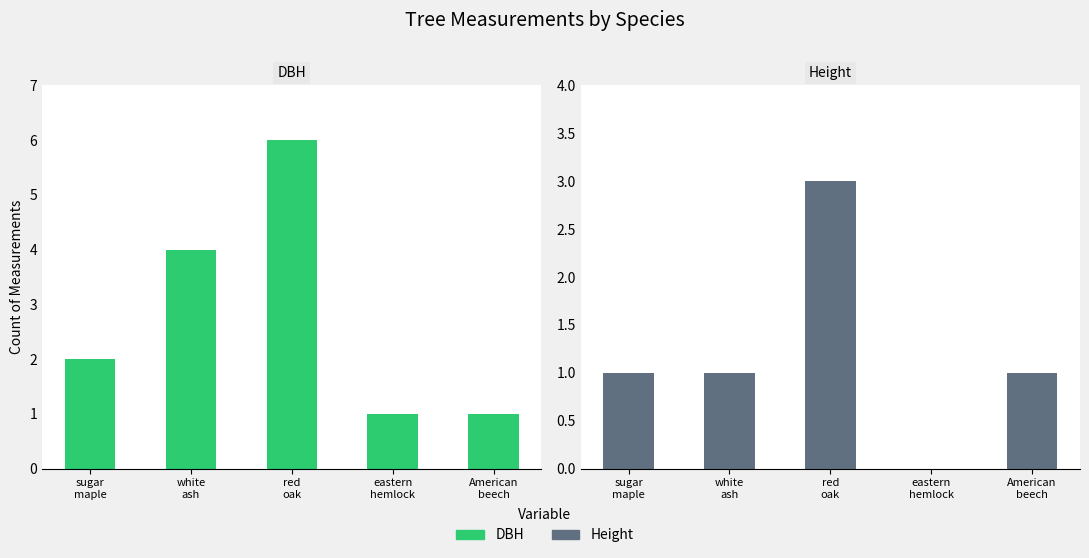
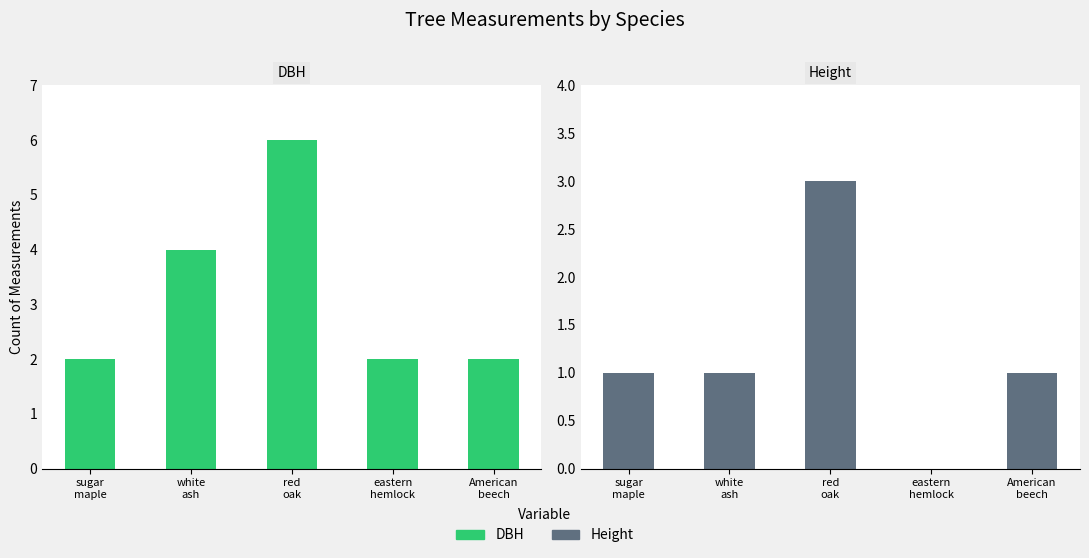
  {
    "DBH": {
      "sugar maple": 2,
      "white ash": 4,
      "red oak": 6,
-     "eastern hemlock": 1,
-     "American beech": 1
+     "eastern hemlock": 2,
+     "American beech": 2
    },
    "Height": {
      "sugar maple": 1.0,
      "white ash": 1.0,
      "red oak": 3.0,
      "eastern hemlock": 0.0,
      "American beech": 1.0
    }
  }
